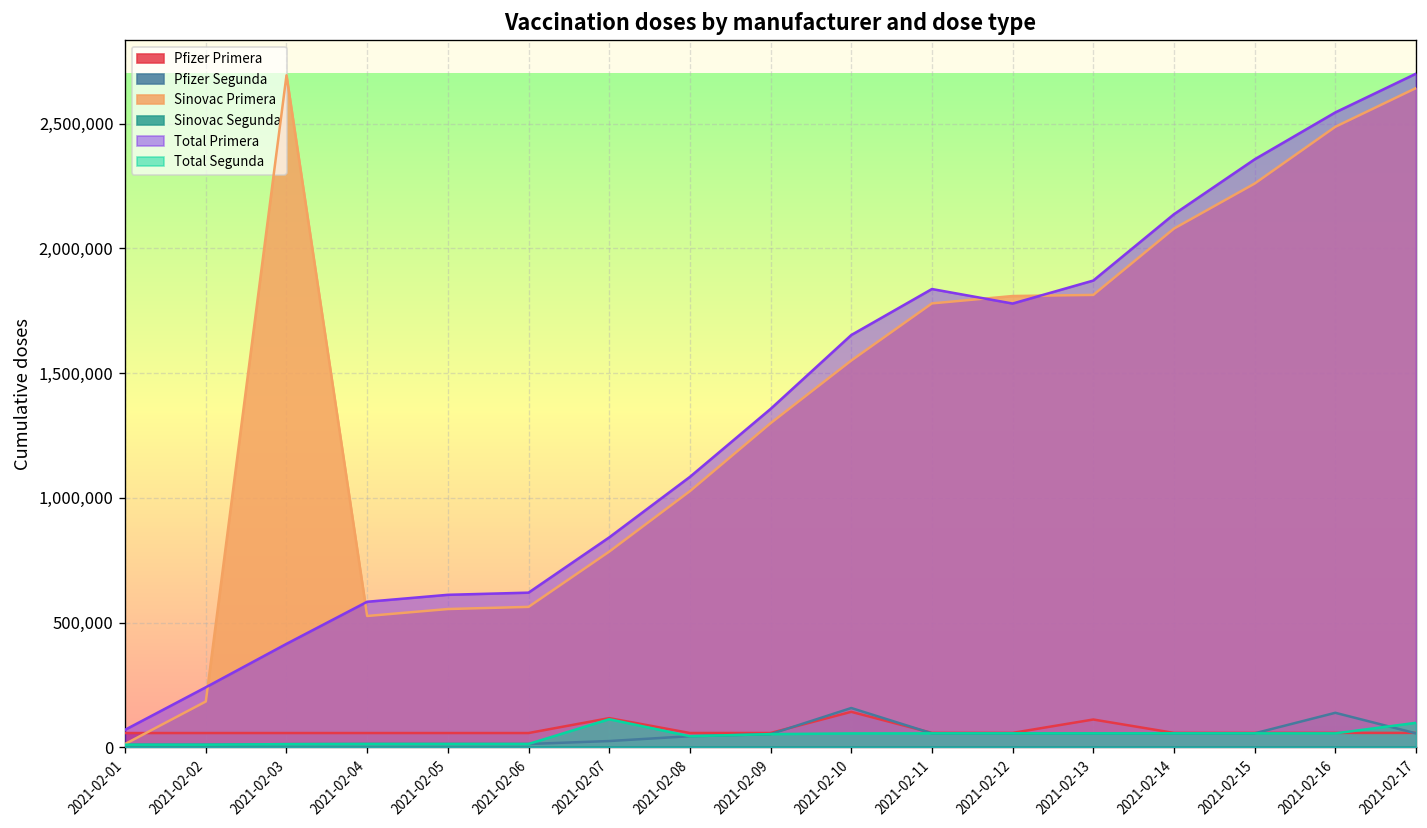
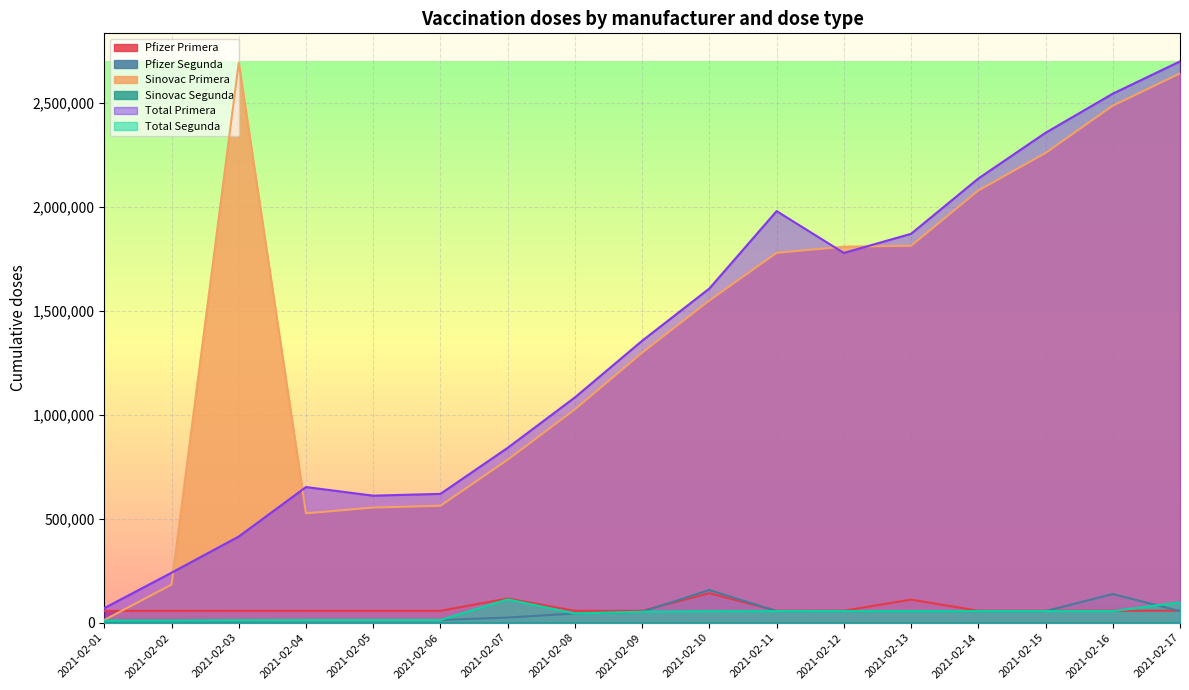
  {
    "Pfizer Primera": {
      "2021-02-01": "60,000",
      "2021-02-02": "60,000",
      "2021-02-03": "60,000",
      "2021-02-04": "60,000",
      "2021-02-05": "60,000",
      "2021-02-06": "60,000",
      "2021-02-08": "60,000",
      "2021-02-10": "140,000",
      "2021-02-13": "110,000"
    },
    "Sinovac Primera": {
      "2021-02-02": "180,000",
      "2021-02-04": "530,000",
      "2021-02-05": "550,000",
      "2021-02-06": "560,000",
      "2021-02-07": "780,000",
      "2021-02-08": "1,030,000",
      "2021-02-09": "1,300,000",
      "2021-02-10": "1,550,000",
      "2021-02-11": "1,780,000",
      "2021-02-12": "1,810,000",
      "2021-02-13": "1,810,000",
      "2021-02-14": "2,080,000",
      "2021-02-15": "2,260,000",
      "2021-02-16": "2,490,000",
      "2021-02-17": "2,640,000"
    },
    "Total Primera": {
      "2021-02-01": "70,000",
      "2021-02-02": "240,000",
      "2021-02-03": "410,000",
-     "2021-02-04": "580,000",
+     "2021-02-04": "650,000",
      "2021-02-05": "610,000",
      "2021-02-06": "620,000",
      "2021-02-07": "840,000",
      "2021-02-08": "1,080,000",
      "2021-02-09": "1,360,000",
-     "2021-02-10": "1,650,000",
-     "2021-02-11": "1,840,000",
+     "2021-02-10": "1,610,000",
+     "2021-02-11": "1,980,000",
      "2021-02-12": "1,780,000",
      "2021-02-13": "1,870,000",
      "2021-02-14": "2,140,000",
      "2021-02-15": "2,360,000",
      "2021-02-16": "2,540,000",
      "2021-02-17": "2,700,000"
    },
    "Total Segunda": {
      "2021-02-10": "60,000",
      "2021-02-17": "100,000"
    }
  }
